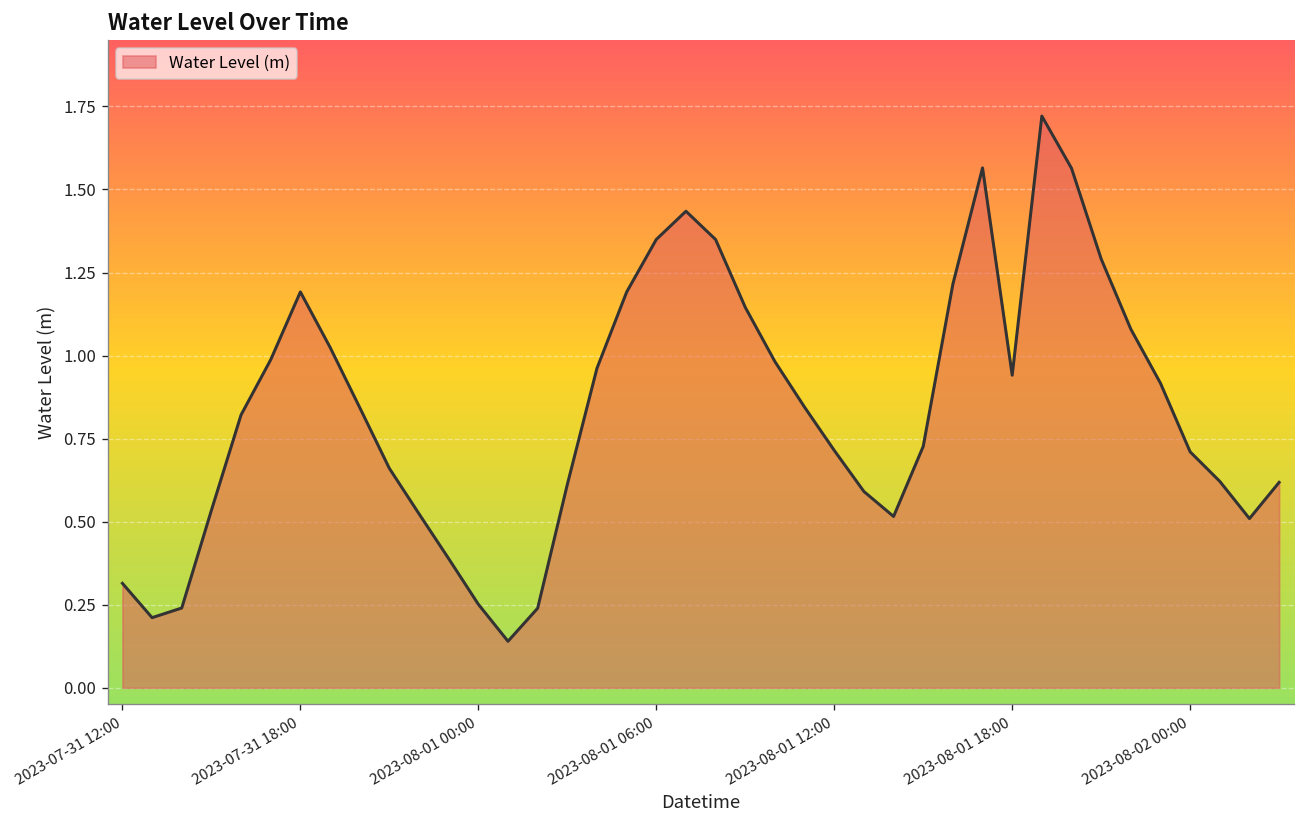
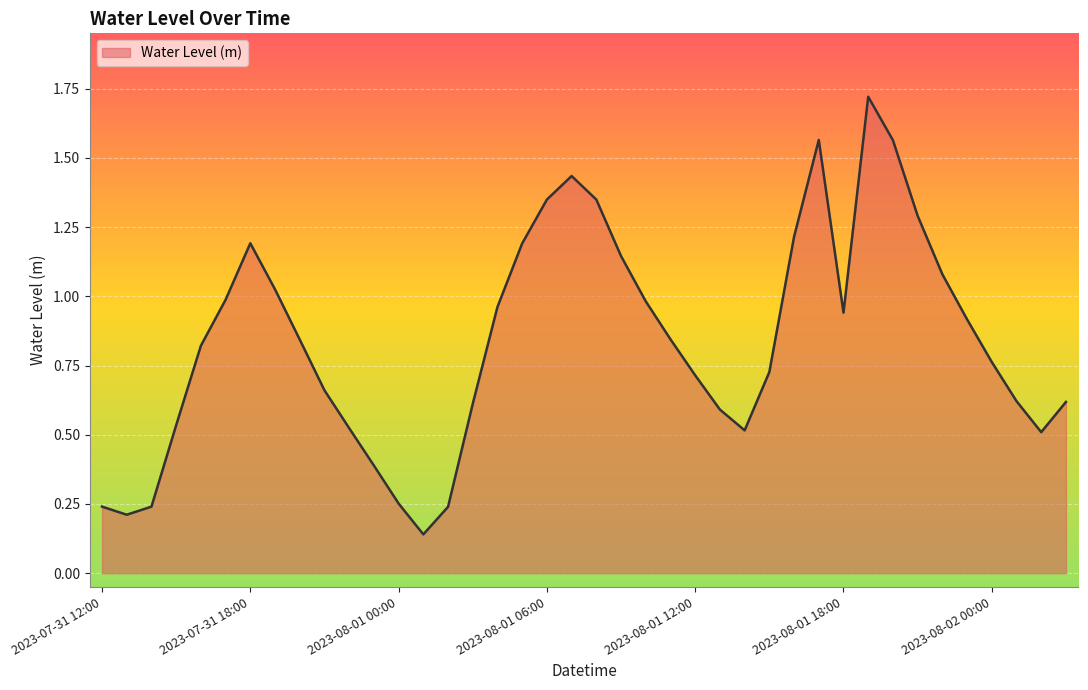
  {
-   "2023-07-31 12:00": 0.31,
+   "2023-07-31 12:00": 0.24,
    "2023-07-31 18:00": 1.19,
    "2023-08-01 00:00": 0.25,
    "2023-08-01 06:00": 1.35,
    "2023-08-01 12:00": 0.71,
    "2023-08-01 18:00": 0.94,
-   "2023-08-02 00:00": 0.71
+   "2023-08-02 00:00": 0.76
  }
